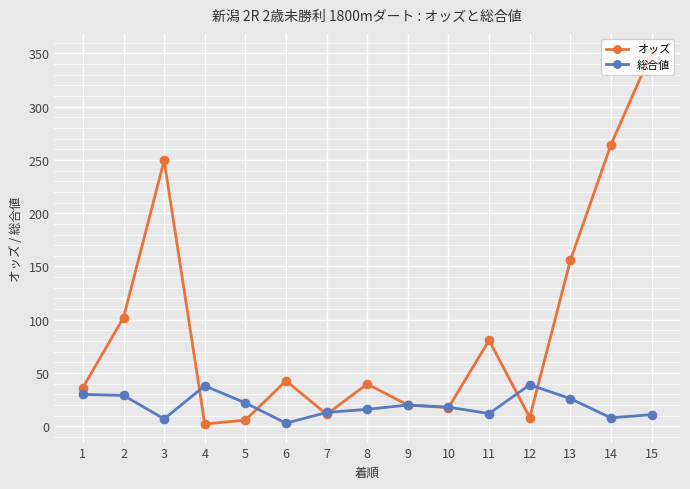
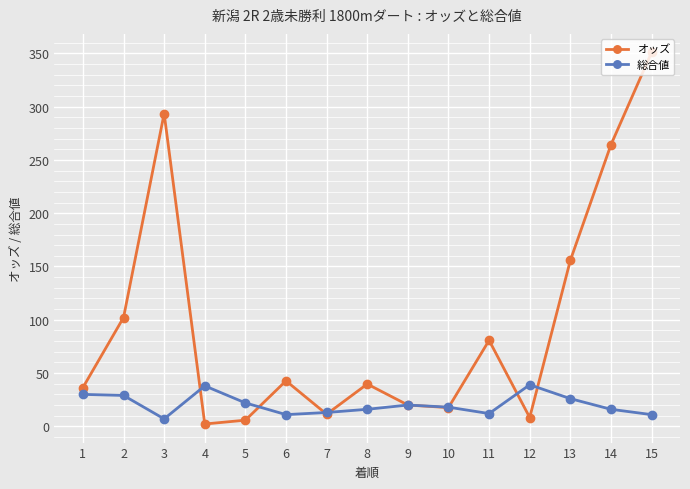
  {
    "オッズ": {
      "1": 36,
      "2": 102,
-     "3": 250,
+     "3": 294,
      "4": 2,
      "5": 6,
      "6": 43,
      "8": 40,
      "11": 81,
      "12": 8,
      "13": 156,
      "14": 264
    },
    "総合値": {
      "1": 30,
      "2": 29,
      "3": 7,
      "4": 38,
      "5": 22,
-     "6": 3,
+     "6": 11,
      "8": 16,
      "11": 12,
      "12": 39,
      "13": 26,
-     "14": 8,
+     "14": 16,
      "15": 11
    }
  }
